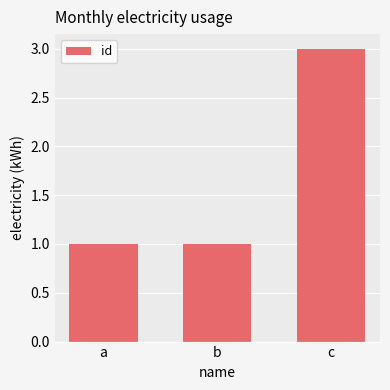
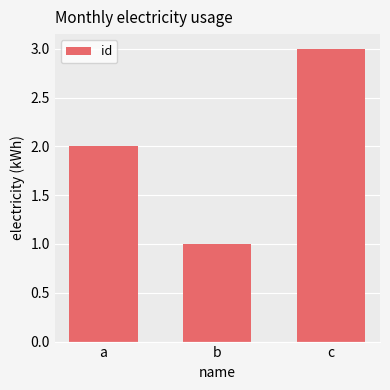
  {
-   "a": 1,
+   "a": 2,
    "b": 1,
    "c": 3
  }
